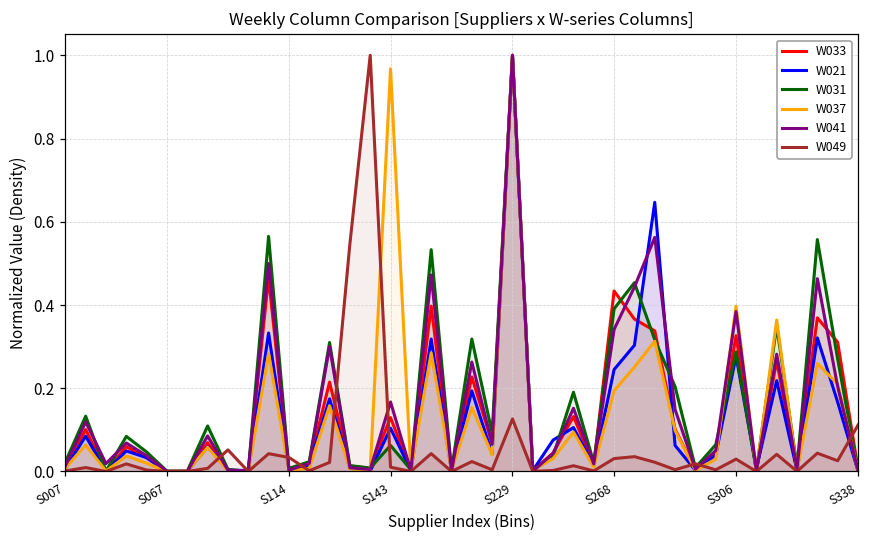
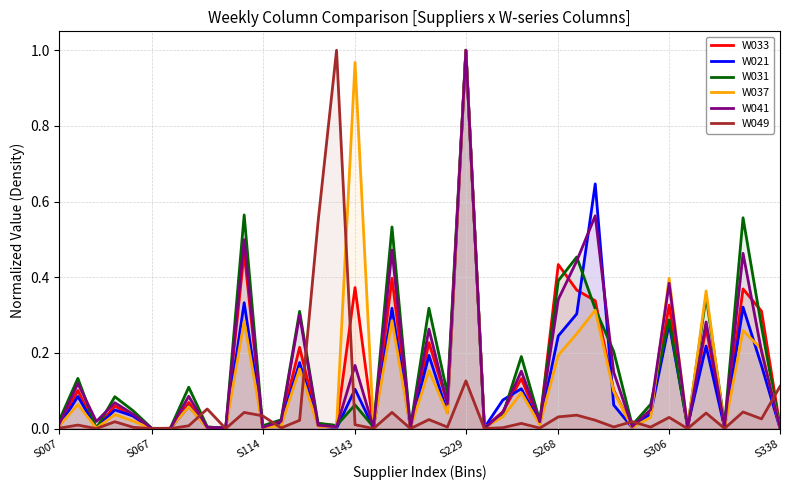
  {
    "W033": {
-     "S143": 0.13,
+     "S143": 0.37,
      "S268": 0.43,
      "S306": 0.33
    },
    "W021": {
      "S143": 0.10,
      "S268": 0.24,
      "S306": 0.28
    },
    "W031": {
      "S007": 0.02,
      "S143": 0.06,
      "S268": 0.39,
      "S306": 0.29
    },
    "W037": {
      "S143": 0.97,
      "S268": 0.19,
      "S306": 0.40
    },
    "W041": {
      "S143": 0.17,
      "S268": 0.34,
      "S306": 0.38
    },
    "W049": {
      "S114": 0.03,
      "S143": 0.01,
      "S229": 0.13,
      "S268": 0.03,
      "S306": 0.03,
      "S338": 0.11
    }
  }
